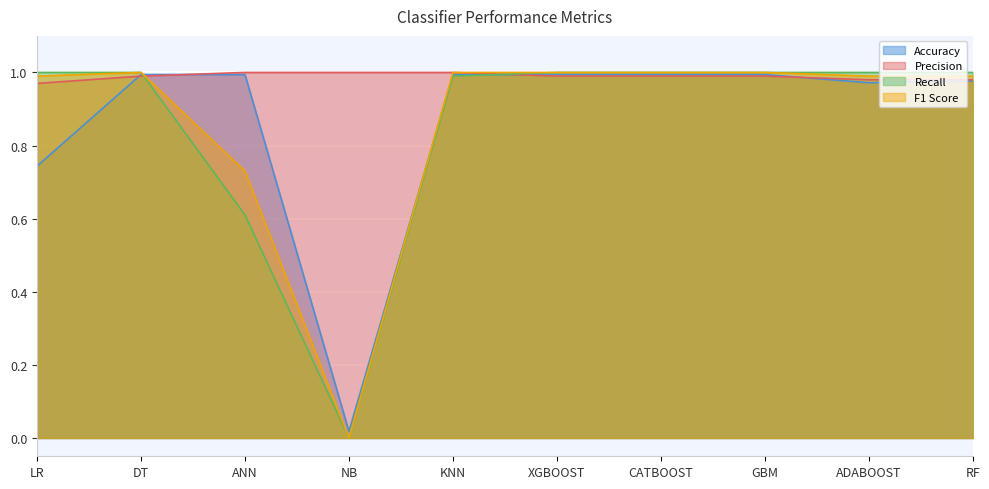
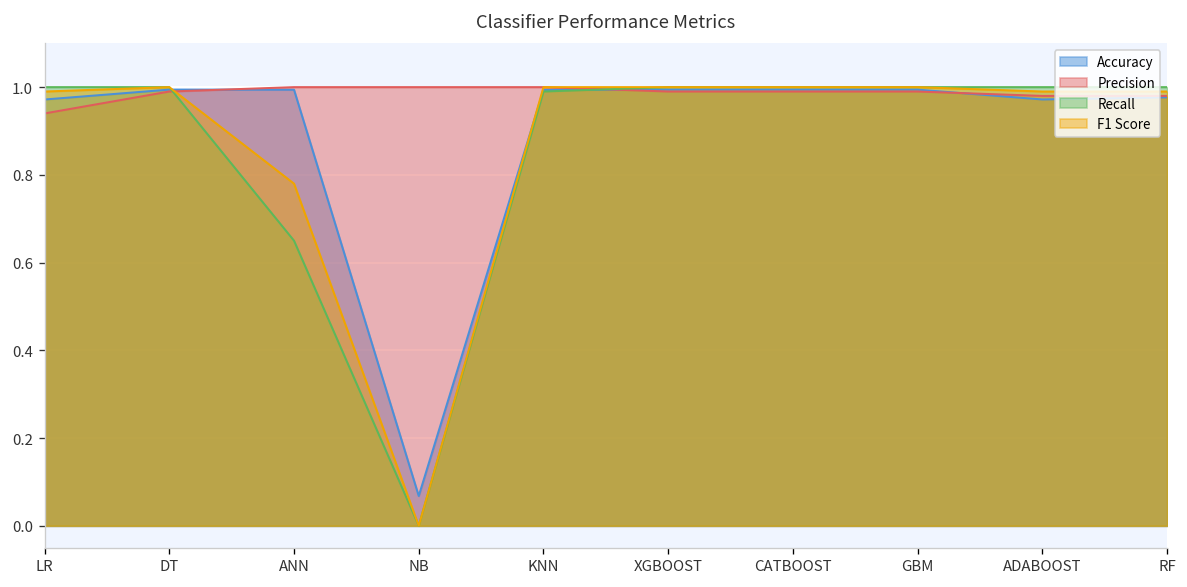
  {
    "Accuracy": {
-     "LR": 0.74,
-     "NB": 0.02,
+     "LR": 0.97,
+     "NB": 0.07,
      "ADABOOST": 0.97
    },
    "Precision": {
-     "LR": 0.97,
+     "LR": 0.94,
      "NB": 1.00,
      "ADABOOST": 0.98
    },
    "Recall": {
      "LR": 1.00,
-     "ANN": 0.61,
+     "ANN": 0.65,
      "ADABOOST": 1.00,
      "RF": 1.00
    },
    "F1 Score": {
      "LR": 0.99,
-     "ANN": 0.73,
+     "ANN": 0.78,
      "ADABOOST": 0.99,
      "RF": 0.99
    }
  }
